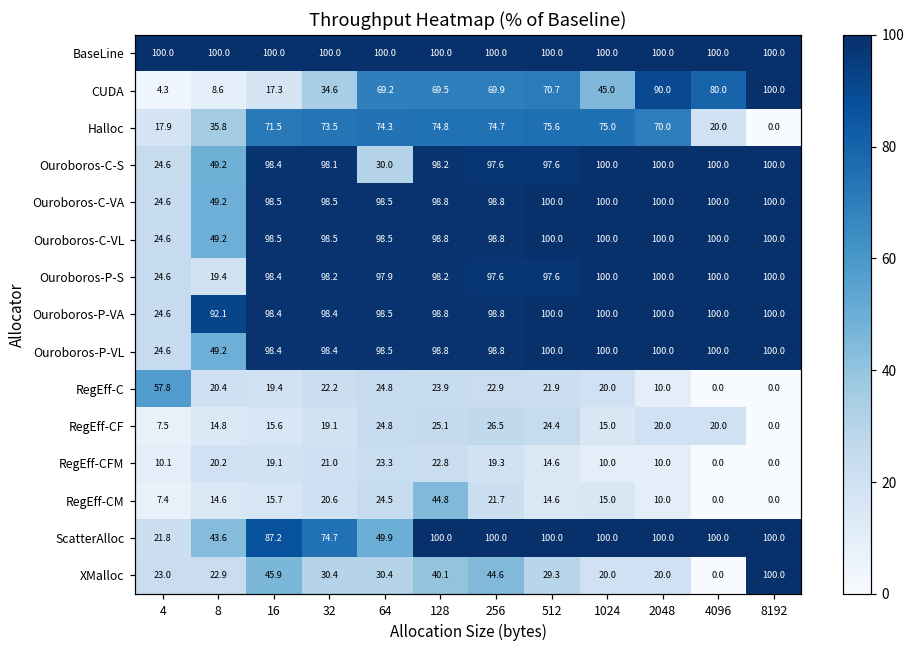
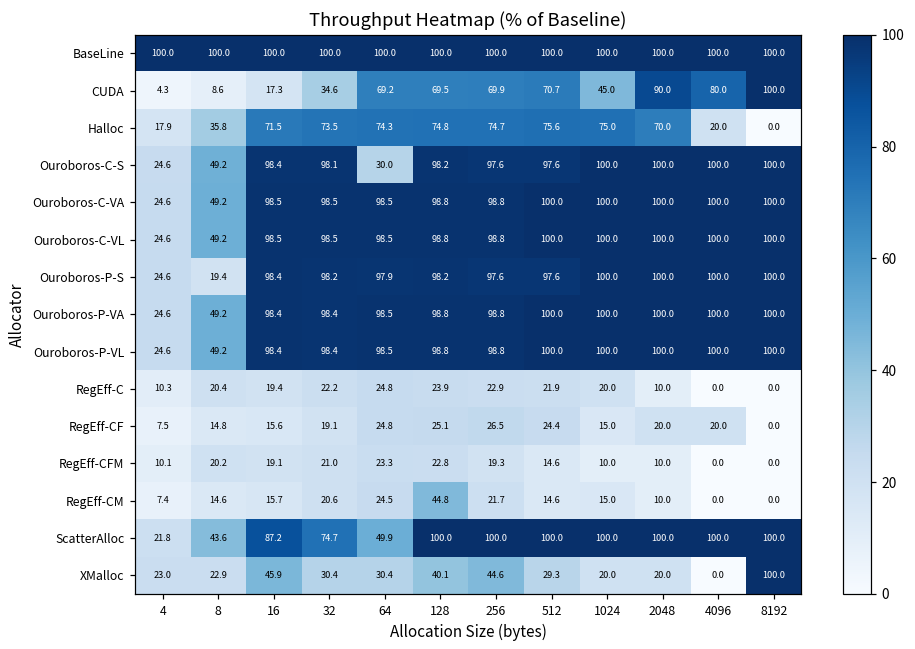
  {
    "BaseLine": {
      "4": 100.0,
      "8": 100.0,
      "16": 100.0,
      "32": 100.0,
      "64": 100.0,
      "128": 100.0,
      "256": 100.0,
      "512": 100.0,
      "1024": 100.0,
      "2048": 100.0,
      "4096": 100.0,
      "8192": 100.0
    },
    "CUDA": {
      "4": 4.3,
      "8": 8.6,
      "16": 17.3,
      "32": 34.6,
      "64": 69.2,
      "128": 69.5,
      "256": 69.9,
      "512": 70.7,
      "1024": 45.0,
      "2048": 90.0,
      "4096": 80.0,
      "8192": 100.0
    },
    "Halloc": {
      "4": 17.9,
      "8": 35.8,
      "16": 71.5,
      "32": 73.5,
      "64": 74.3,
      "128": 74.8,
      "256": 74.7,
      "512": 75.6,
      "1024": 75.0,
      "2048": 70.0,
      "4096": 20.0,
      "8192": 0.0
    },
    "Ouroboros-C-S": {
      "4": 24.6,
      "8": 49.2,
      "16": 98.4,
      "32": 98.1,
      "64": 30.0,
      "128": 98.2,
      "256": 97.6,
      "512": 97.6,
      "1024": 100.0,
      "2048": 100.0,
      "4096": 100.0,
      "8192": 100.0
    },
    "Ouroboros-C-VA": {
      "4": 24.6,
      "8": 49.2,
      "16": 98.5,
      "32": 98.5,
      "64": 98.5,
      "128": 98.8,
      "256": 98.8,
      "512": 100.0,
      "1024": 100.0,
      "2048": 100.0,
      "4096": 100.0,
      "8192": 100.0
    },
    "Ouroboros-C-VL": {
      "4": 24.6,
      "8": 49.2,
      "16": 98.5,
      "32": 98.5,
      "64": 98.5,
      "128": 98.8,
      "256": 98.8,
      "512": 100.0,
      "1024": 100.0,
      "2048": 100.0,
      "4096": 100.0,
      "8192": 100.0
    },
    "Ouroboros-P-S": {
      "4": 24.6,
      "8": 19.4,
      "16": 98.4,
      "32": 98.2,
      "64": 97.9,
      "128": 98.2,
      "256": 97.6,
      "512": 97.6,
      "1024": 100.0,
      "2048": 100.0,
      "4096": 100.0,
      "8192": 100.0
    },
    "Ouroboros-P-VA": {
      "4": 24.6,
-     "8": 92.1,
+     "8": 49.2,
      "16": 98.4,
      "32": 98.4,
      "64": 98.5,
      "128": 98.8,
      "256": 98.8,
      "512": 100.0,
      "1024": 100.0,
      "2048": 100.0,
      "4096": 100.0,
      "8192": 100.0
    },
    "Ouroboros-P-VL": {
      "4": 24.6,
      "8": 49.2,
      "16": 98.4,
      "32": 98.4,
      "64": 98.5,
      "128": 98.8,
      "256": 98.8,
      "512": 100.0,
      "1024": 100.0,
      "2048": 100.0,
      "4096": 100.0,
      "8192": 100.0
    },
    "RegEff-C": {
-     "4": 57.8,
+     "4": 10.3,
      "8": 20.4,
      "16": 19.4,
      "32": 22.2,
      "64": 24.8,
      "128": 23.9,
      "256": 22.9,
      "512": 21.9,
      "1024": 20.0,
      "2048": 10.0,
      "4096": 0.0,
      "8192": 0.0
    },
    "RegEff-CF": {
      "4": 7.5,
      "8": 14.8,
      "16": 15.6,
      "32": 19.1,
      "64": 24.8,
      "128": 25.1,
      "256": 26.5,
      "512": 24.4,
      "1024": 15.0,
      "2048": 20.0,
      "4096": 20.0,
      "8192": 0.0
    },
    "RegEff-CFM": {
      "4": 10.1,
      "8": 20.2,
      "16": 19.1,
      "32": 21.0,
      "64": 23.3,
      "128": 22.8,
      "256": 19.3,
      "512": 14.6,
      "1024": 10.0,
      "2048": 10.0,
      "4096": 0.0,
      "8192": 0.0
    },
    "RegEff-CM": {
      "4": 7.4,
      "8": 14.6,
      "16": 15.7,
      "32": 20.6,
      "64": 24.5,
      "128": 44.8,
      "256": 21.7,
      "512": 14.6,
      "1024": 15.0,
      "2048": 10.0,
      "4096": 0.0,
      "8192": 0.0
    },
    "ScatterAlloc": {
      "4": 21.8,
      "8": 43.6,
      "16": 87.2,
      "32": 74.7,
      "64": 49.9,
      "128": 100.0,
      "256": 100.0,
      "512": 100.0,
      "1024": 100.0,
      "2048": 100.0,
      "4096": 100.0,
      "8192": 100.0
    },
    "XMalloc": {
      "4": 23.0,
      "8": 22.9,
      "16": 45.9,
      "32": 30.4,
      "64": 30.4,
      "128": 40.1,
      "256": 44.6,
      "512": 29.3,
      "1024": 20.0,
      "2048": 20.0,
      "4096": 0.0,
      "8192": 100.0
    }
  }
